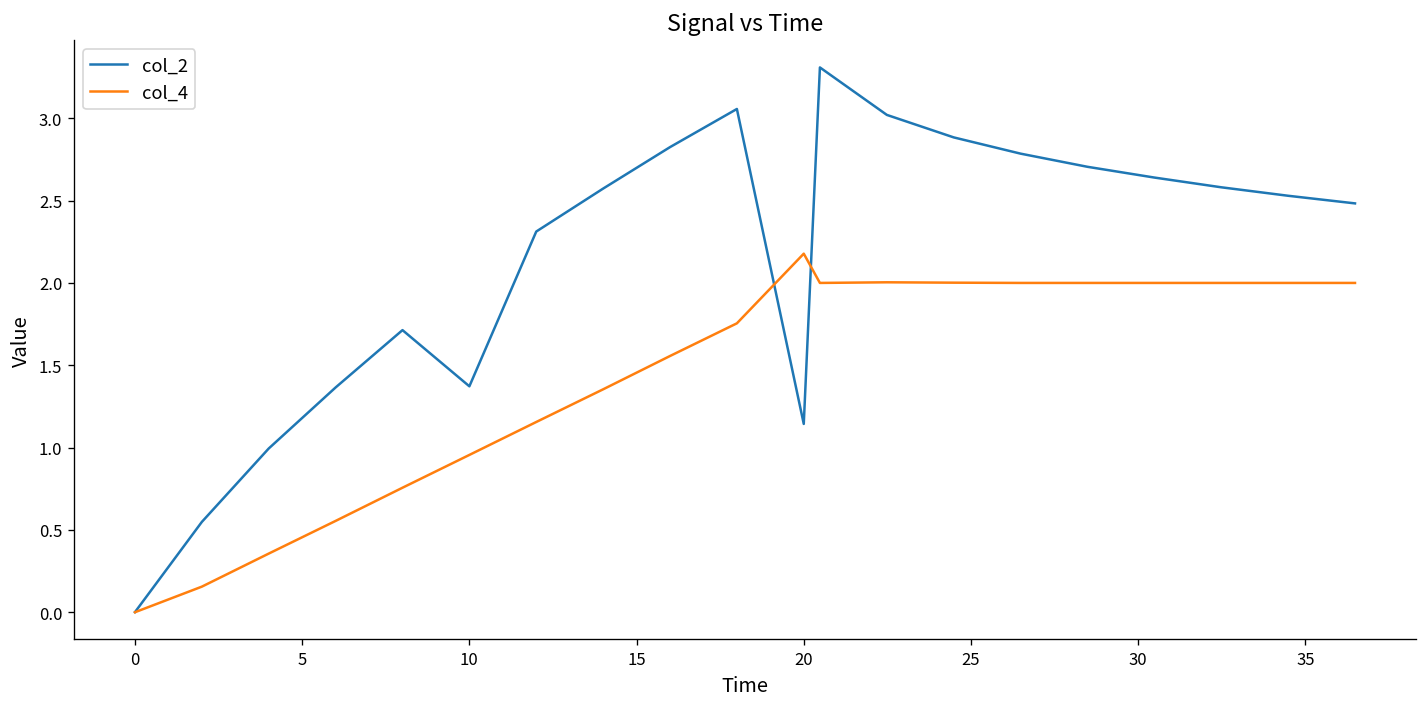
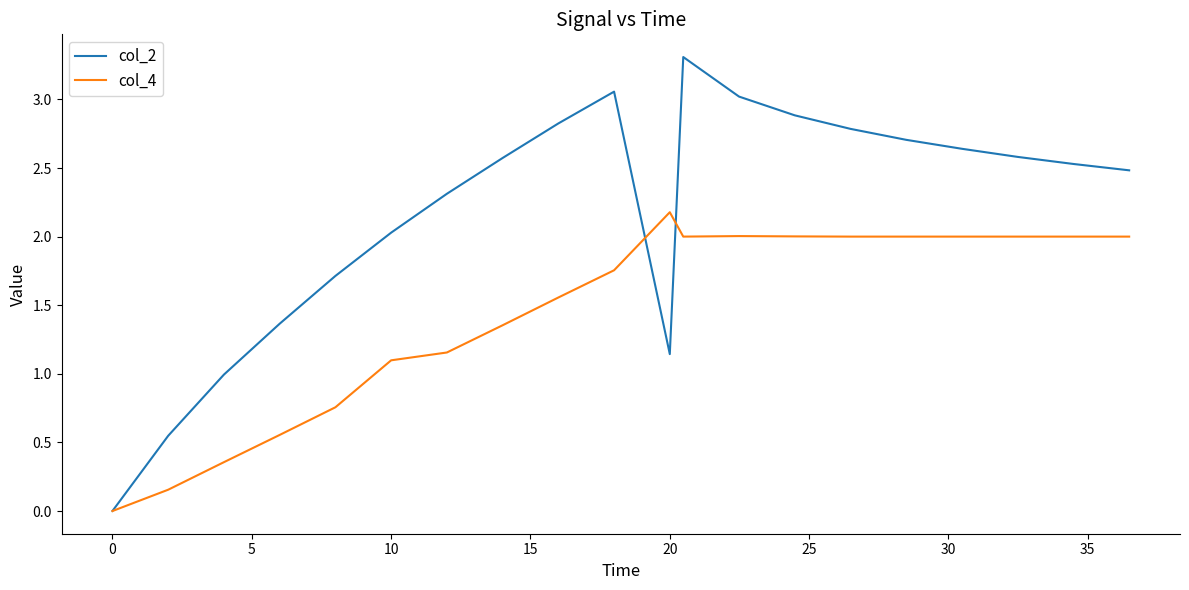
  {
    "col_2": {
-     "10": 1.37,
+     "10": 2.03,
      "20": 1.14
    },
    "col_4": {
-     "10": 0.96,
+     "10": 1.10,
      "20": 2.18
    }
  }
